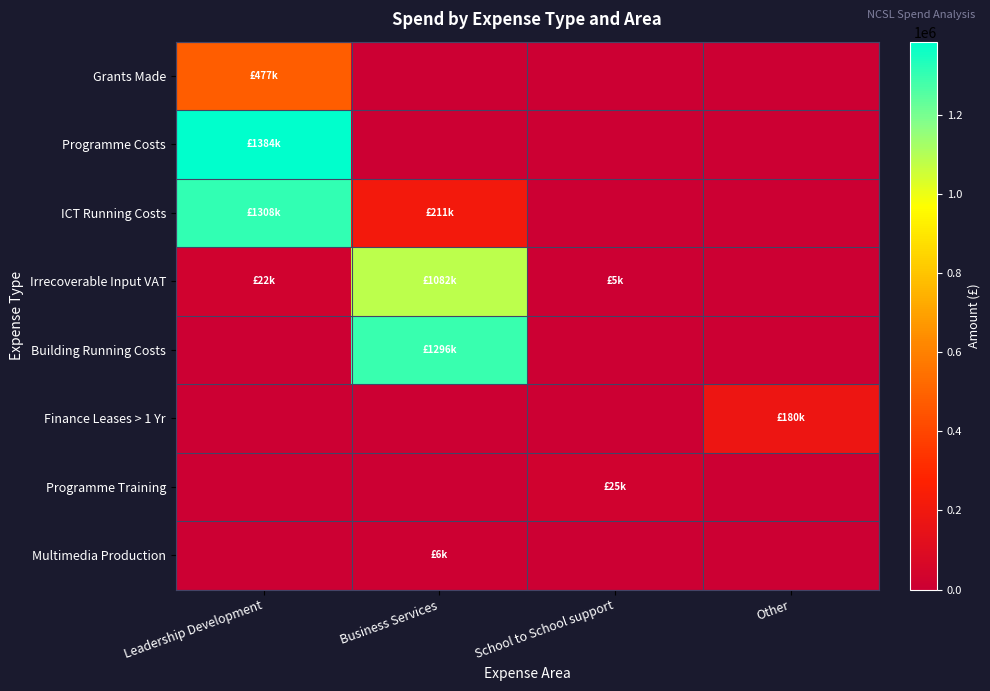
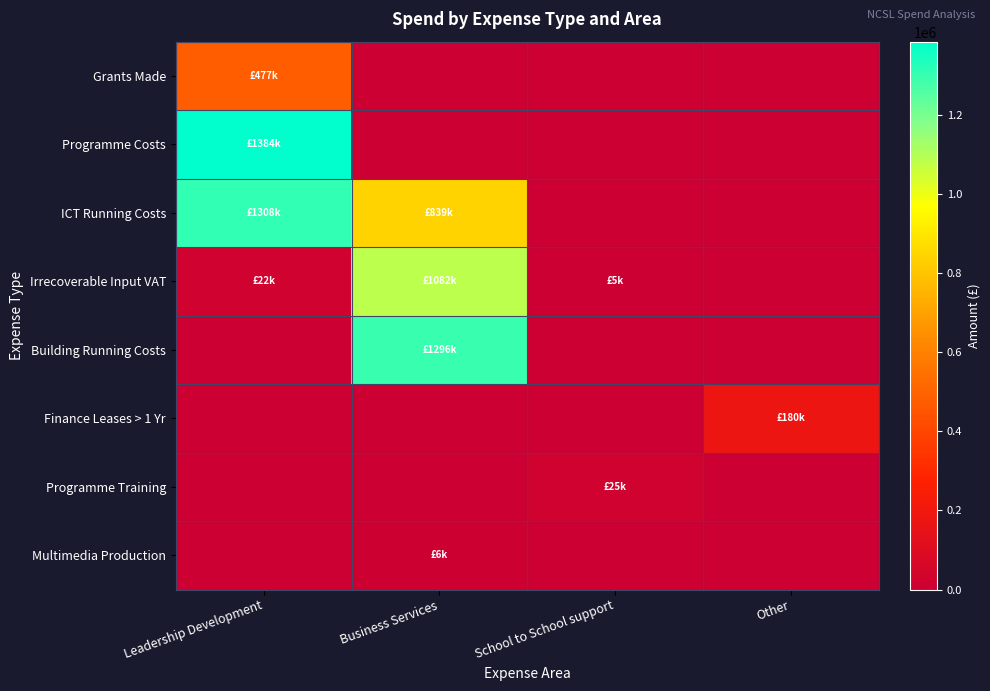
  {
    "Grants Made": {
      "Leadership Development": "£477k"
    },
    "Programme Costs": {
      "Leadership Development": "£1384k"
    },
    "ICT Running Costs": {
      "Leadership Development": "£1308k",
-     "Business Services": "£211k"
+     "Business Services": "£839k"
    },
    "Irrecoverable Input VAT": {
      "Leadership Development": "£22k",
      "Business Services": "£1082k",
      "School to School support": "£5k"
    },
    "Building Running Costs": {
      "Business Services": "£1296k"
    },
    "Finance Leases > 1 Yr": {
      "Other": "£180k"
    },
    "Programme Training": {
      "School to School support": "£25k"
    },
    "Multimedia Production": {
      "Business Services": "£6k"
    }
  }
